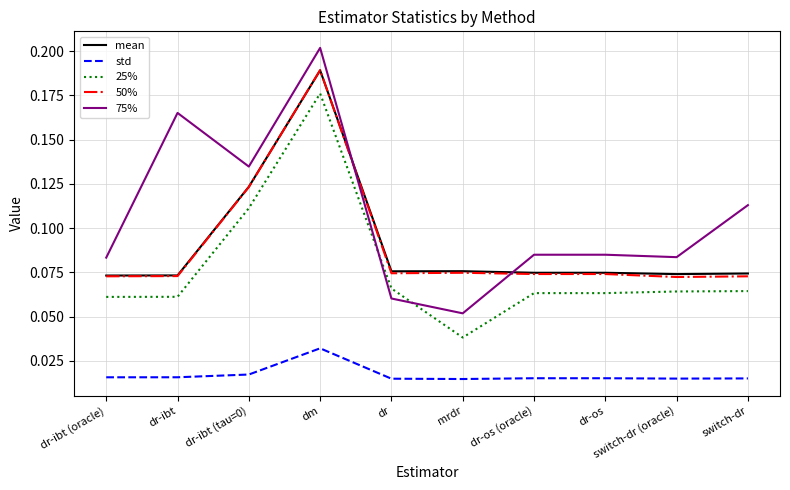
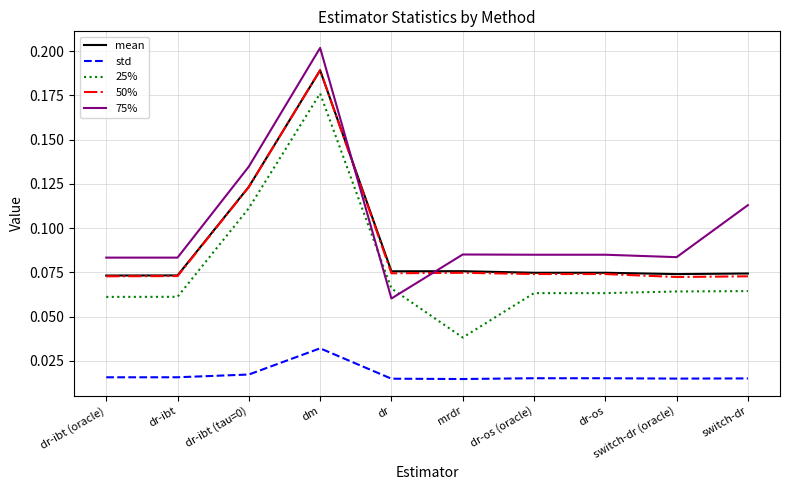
  {
    "mean": {
      "switch-dr (oracle)": 0.074,
      "switch-dr": 0.074
    },
    "std": {
      "dr-ibt (oracle)": 0.016,
      "dr-ibt": 0.016,
      "dr-ibt (tau=0)": 0.017,
      "dm": 0.032,
      "dr": 0.015,
      "mrdr": 0.015,
      "dr-os (oracle)": 0.015,
      "dr-os": 0.015,
      "switch-dr (oracle)": 0.015,
      "switch-dr": 0.015
    },
    "25%": {
      "dr-ibt (oracle)": 0.061,
      "dr-ibt": 0.061,
      "dr-ibt (tau=0)": 0.111,
      "dm": 0.176,
      "dr": 0.066,
      "mrdr": 0.038,
      "dr-os (oracle)": 0.063,
      "dr-os": 0.063,
      "switch-dr (oracle)": 0.064,
      "switch-dr": 0.064
    },
    "50%": {
      "switch-dr (oracle)": 0.072,
      "switch-dr": 0.073
    },
    "75%": {
      "dr-ibt (oracle)": 0.083,
-     "dr-ibt": 0.165,
+     "dr-ibt": 0.083,
      "dr-ibt (tau=0)": 0.135,
      "dm": 0.202,
      "dr": 0.060,
-     "mrdr": 0.052,
+     "mrdr": 0.085,
      "dr-os (oracle)": 0.085,
      "dr-os": 0.085,
      "switch-dr (oracle)": 0.084,
      "switch-dr": 0.113
    }
  }
